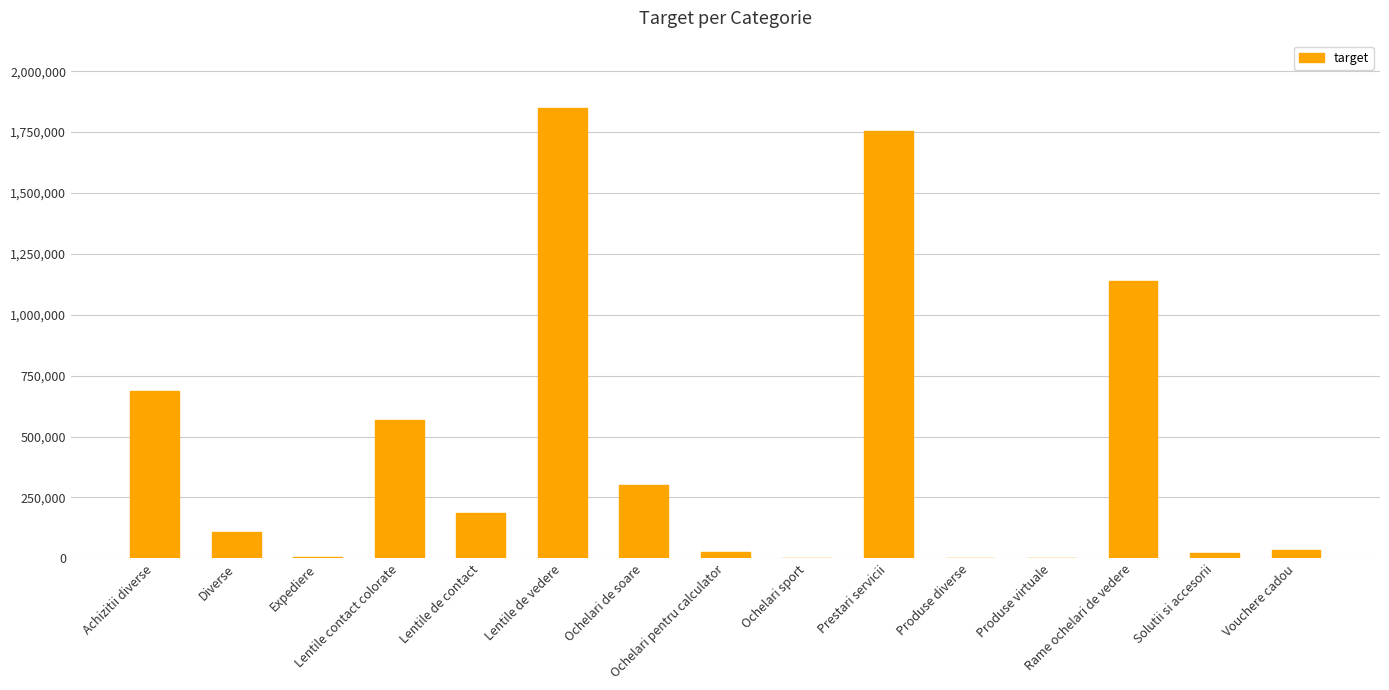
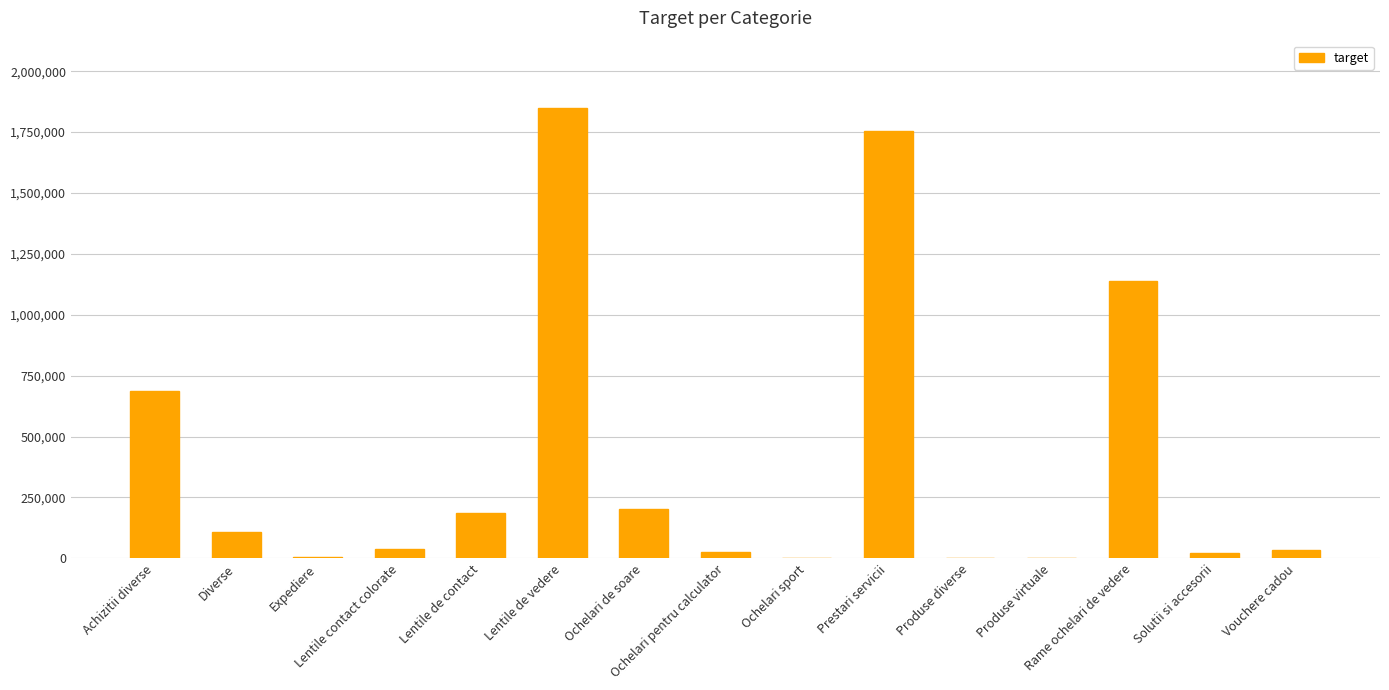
  {
    "Achizitii diverse": "690,000",
    "Diverse": "110,000",
-   "Lentile contact colorate": "570,000",
+   "Lentile contact colorate": "40,000",
    "Lentile de contact": "190,000",
    "Lentile de vedere": "1,850,000",
-   "Ochelari de soare": "300,000",
+   "Ochelari de soare": "200,000",
    "Ochelari pentru calculator": "30,000",
    "Ochelari sport": "0",
    "Prestari servicii": "1,750,000",
    "Produse diverse": "0",
    "Produse virtuale": "0",
    "Rame ochelari de vedere": "1,140,000",
    "Solutii si accesorii": "20,000",
    "Vouchere cadou": "40,000"
  }
